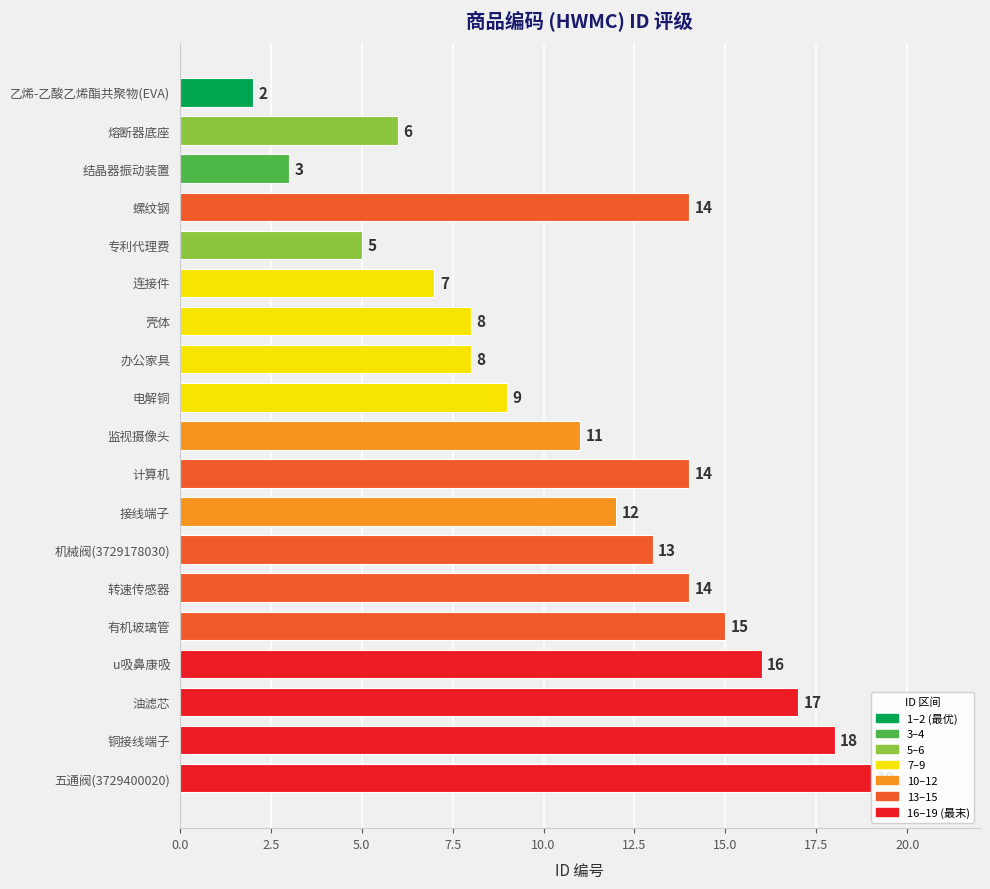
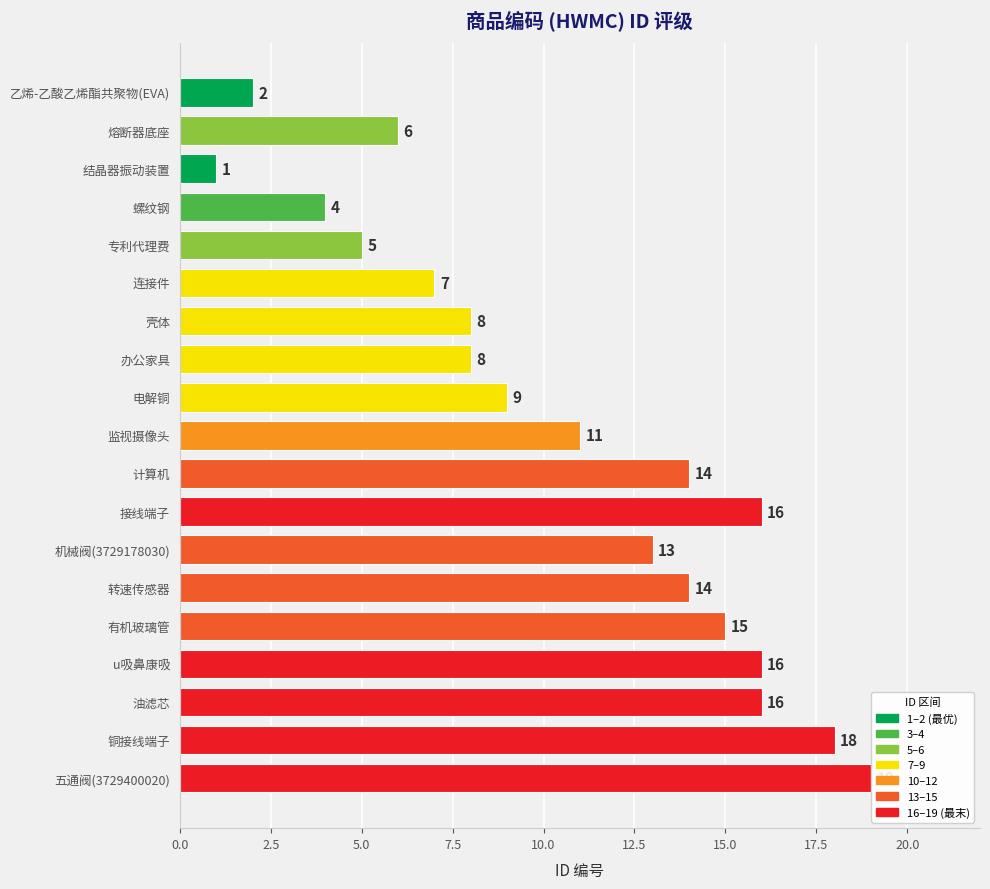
  {
    "乙烯-乙酸乙烯酯共聚物(EVA)": 2,
    "熔断器底座": 6,
-   "结晶器振动装置": 3,
-   "螺纹钢": 14,
+   "结晶器振动装置": 1,
+   "螺纹钢": 4,
    "专利代理费": 5,
    "连接件": 7,
    "壳体": 8,
    "办公家具": 8,
    "电解铜": 9,
    "监视摄像头": 11,
    "计算机": 14,
-   "接线端子": 12,
+   "接线端子": 16,
    "机械阀(3729178030)": 13,
    "转速传感器": 14,
    "有机玻璃管": 15,
    "u吸鼻康吸": 16,
-   "油滤芯": 17,
+   "油滤芯": 16,
    "铜接线端子": 18
  }
